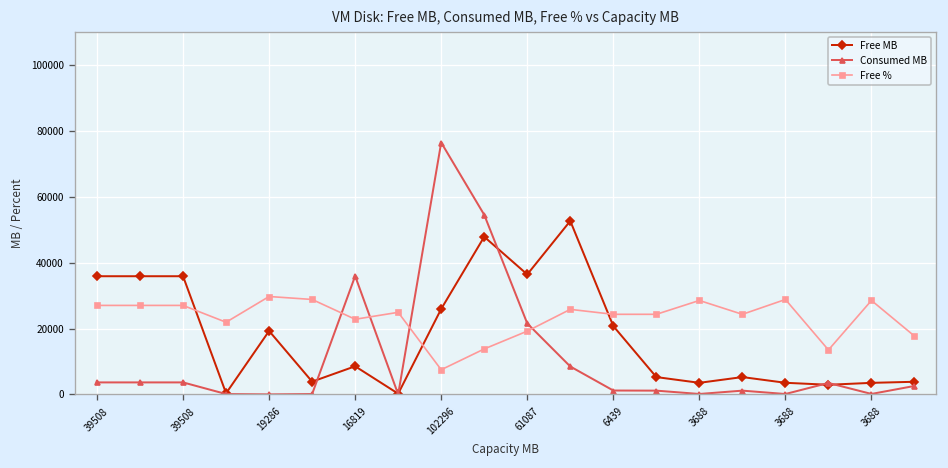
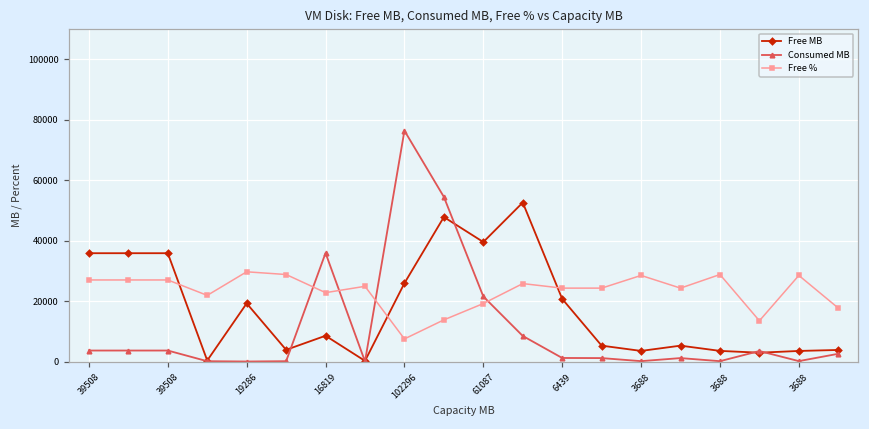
  {
    "Free MB": {
      "19286": 19000,
      "16819": 9000,
      "102296": 26000,
-     "61087": 36000,
+     "61087": 40000,
      "6439": 21000
    },
    "Consumed MB": {
      "19286": 0,
      "16819": 36000,
      "102296": 76000,
      "61087": 22000,
      "6439": 1000
    },
    "Free %": {
      "19286": 30000,
      "16819": 23000,
      "102296": 8000,
      "61087": 19000,
      "6439": 24000
    }
  }
